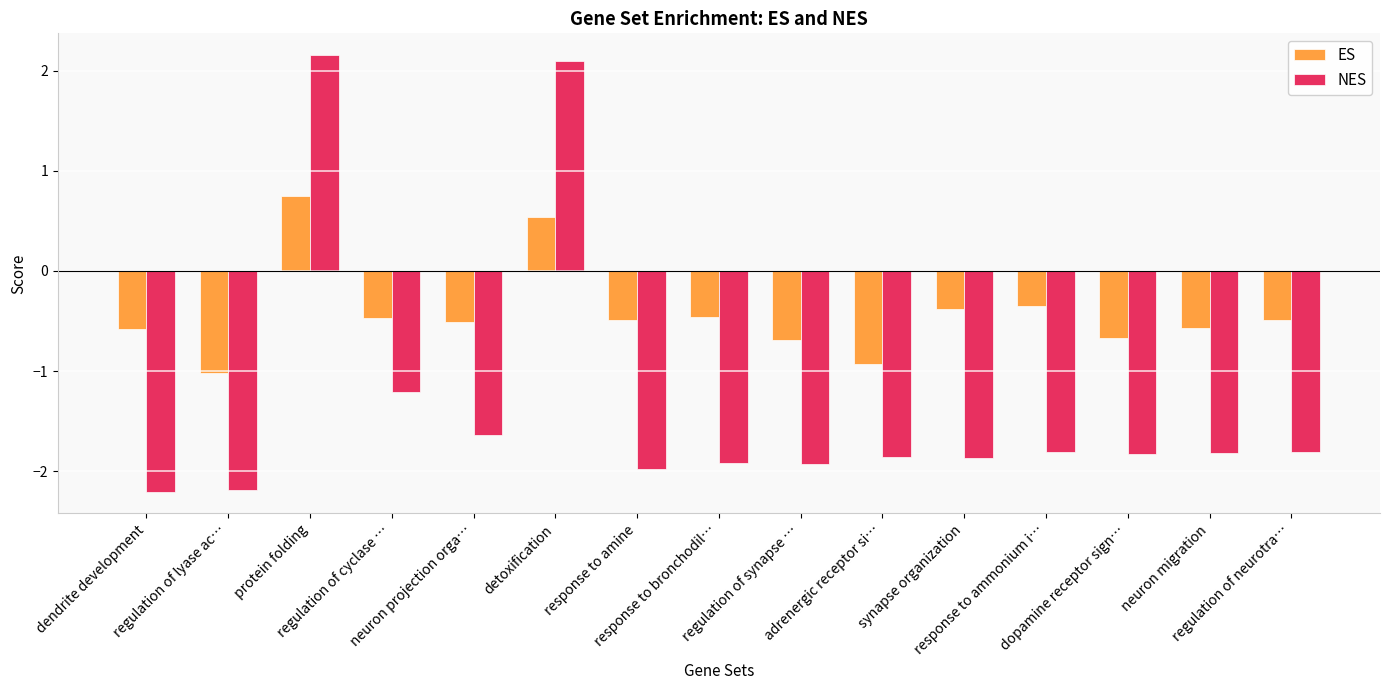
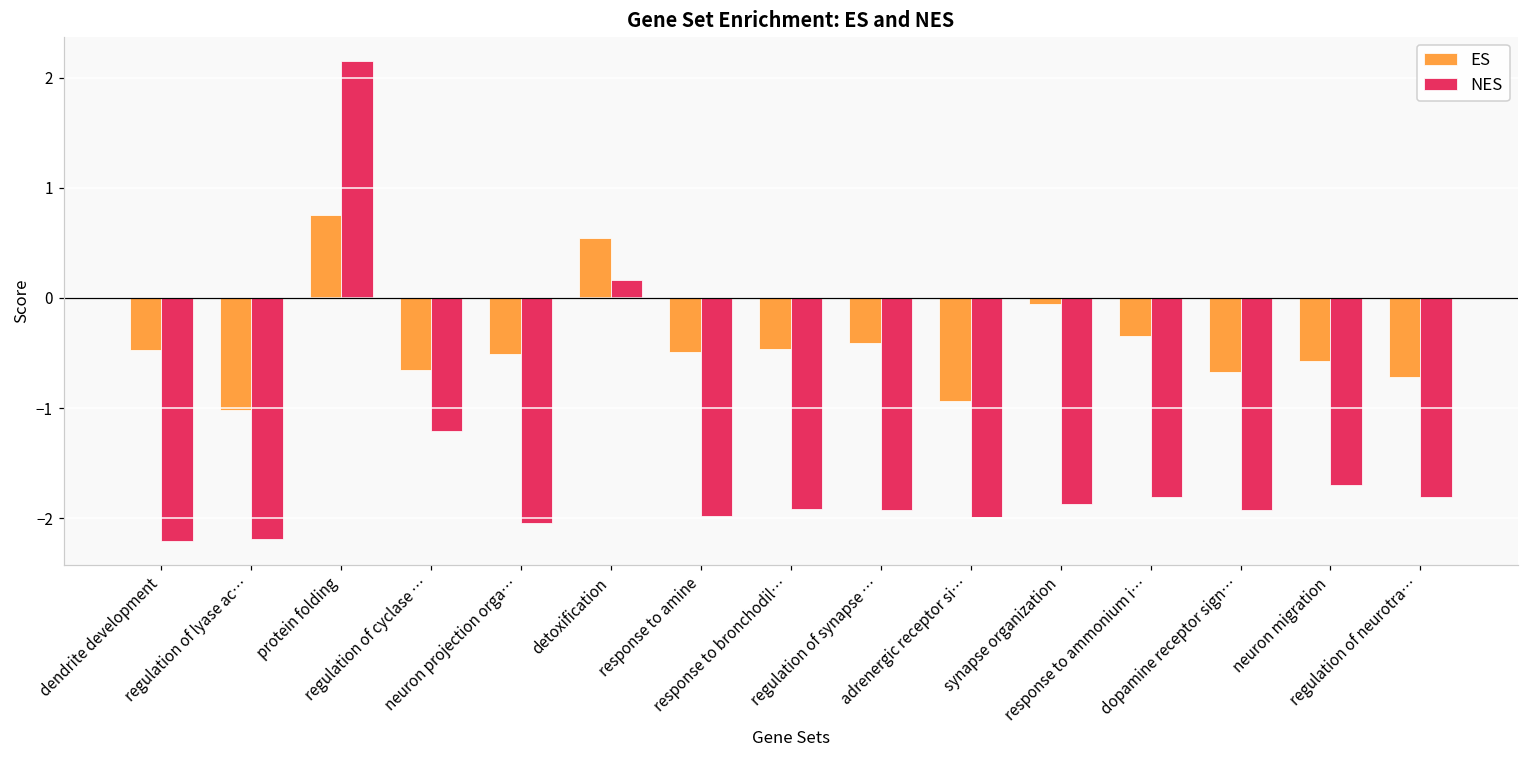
  {
    "ES": {
-     "dendrite development": -0.58,
+     "dendrite development": -0.47,
      "regulation of lyase ac…": -1.02,
      "protein folding": 0.75,
-     "regulation of cyclase …": -0.47,
+     "regulation of cyclase …": -0.66,
      "neuron projection orga…": -0.51,
      "detoxification": 0.54,
      "response to amine": -0.49,
      "response to bronchodil…": -0.46,
-     "regulation of synapse …": -0.69,
+     "regulation of synapse …": -0.41,
      "adrenergic receptor si…": -0.93,
-     "synapse organization": -0.38,
+     "synapse organization": -0.05,
      "response to ammonium i…": -0.35,
      "dopamine receptor sign…": -0.67,
      "neuron migration": -0.57,
-     "regulation of neurotra…": -0.49
+     "regulation of neurotra…": -0.72
    },
    "NES": {
      "dendrite development": -2.20,
      "regulation of lyase ac…": -2.19,
      "protein folding": 2.15,
      "regulation of cyclase …": -1.21,
-     "neuron projection orga…": -1.64,
-     "detoxification": 2.10,
+     "neuron projection orga…": -2.04,
+     "detoxification": 0.16,
      "response to amine": -1.98,
      "response to bronchodil…": -1.92,
      "regulation of synapse …": -1.92,
-     "adrenergic receptor si…": -1.86,
+     "adrenergic receptor si…": -1.99,
      "synapse organization": -1.87,
      "response to ammonium i…": -1.80,
-     "dopamine receptor sign…": -1.83,
-     "neuron migration": -1.82,
+     "dopamine receptor sign…": -1.93,
+     "neuron migration": -1.70,
      "regulation of neurotra…": -1.81
    }
  }
